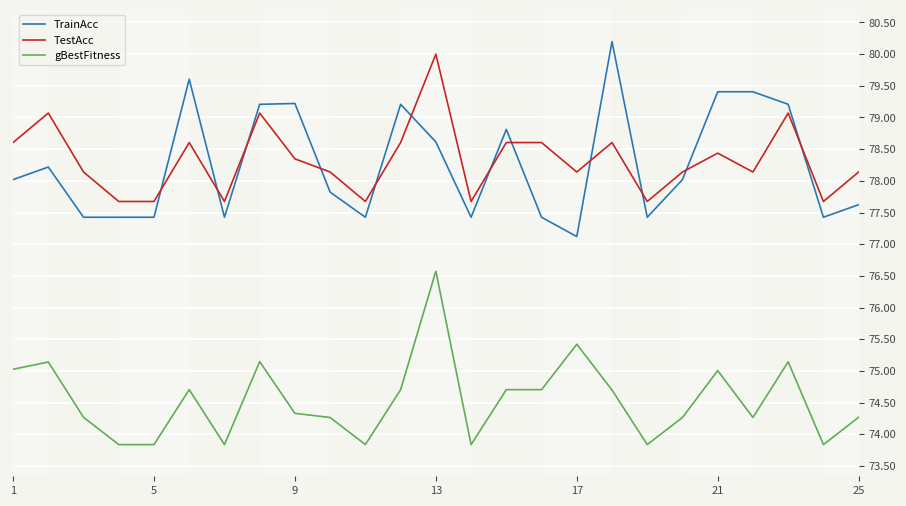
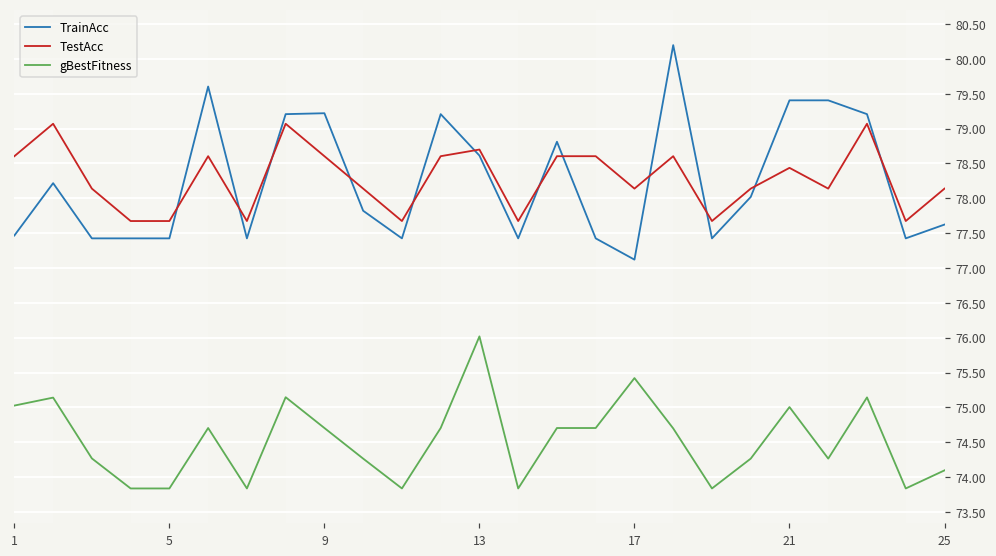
  {
    "TrainAcc": {
-     "1": 78.0,
+     "1": 77.5,
      "5": 77.4,
      "9": 79.2,
      "13": 78.6,
      "17": 77.1,
      "21": 79.4,
      "25": 77.6
    },
    "TestAcc": {
      "1": 78.6,
      "5": 77.7,
-     "9": 78.3,
-     "13": 80.0,
+     "9": 78.6,
+     "13": 78.7,
      "17": 78.1,
      "21": 78.4,
      "25": 78.1
    },
    "gBestFitness": {
      "1": 75.0,
      "5": 73.8,
-     "9": 74.3,
-     "13": 76.6,
+     "9": 74.7,
+     "13": 76.0,
      "17": 75.4,
      "21": 75.0,
-     "25": 74.3
+     "25": 74.1
    }
  }
